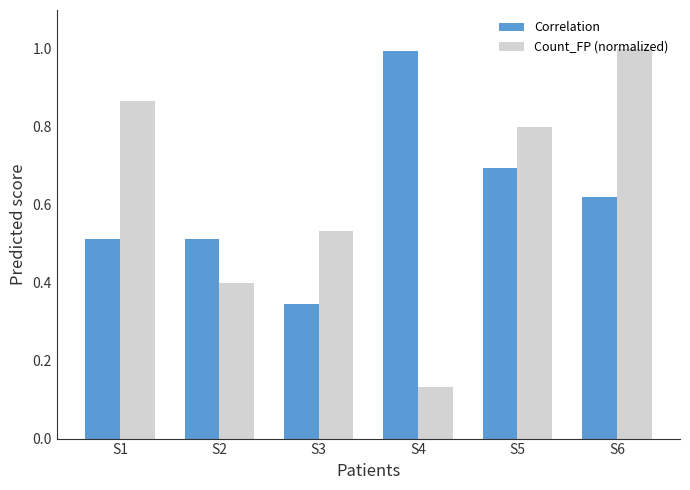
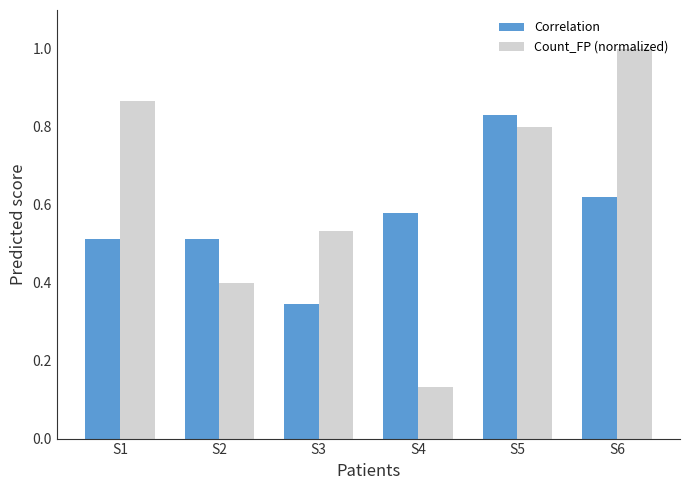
  {
    "Correlation": {
      "S1": 0.51,
      "S2": 0.51,
      "S3": 0.35,
-     "S4": 1.00,
-     "S5": 0.69,
+     "S4": 0.58,
+     "S5": 0.83,
      "S6": 0.62
    },
    "Count_FP (normalized)": {
      "S1": 0.87,
      "S2": 0.40,
      "S3": 0.53,
      "S4": 0.13,
      "S5": 0.80,
      "S6": 1.00
    }
  }
